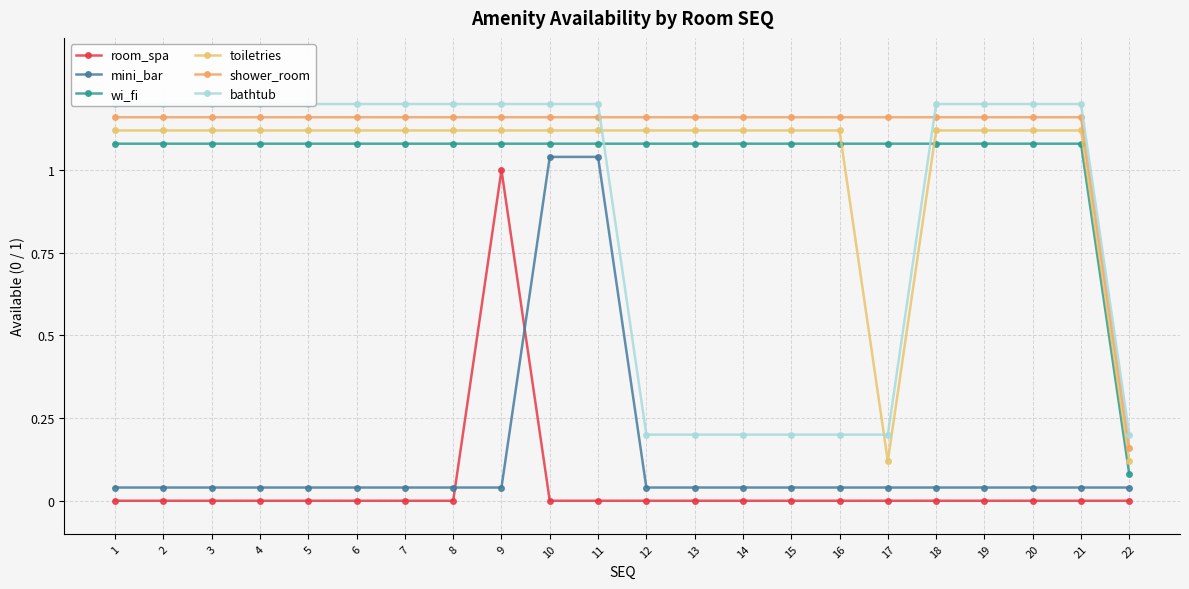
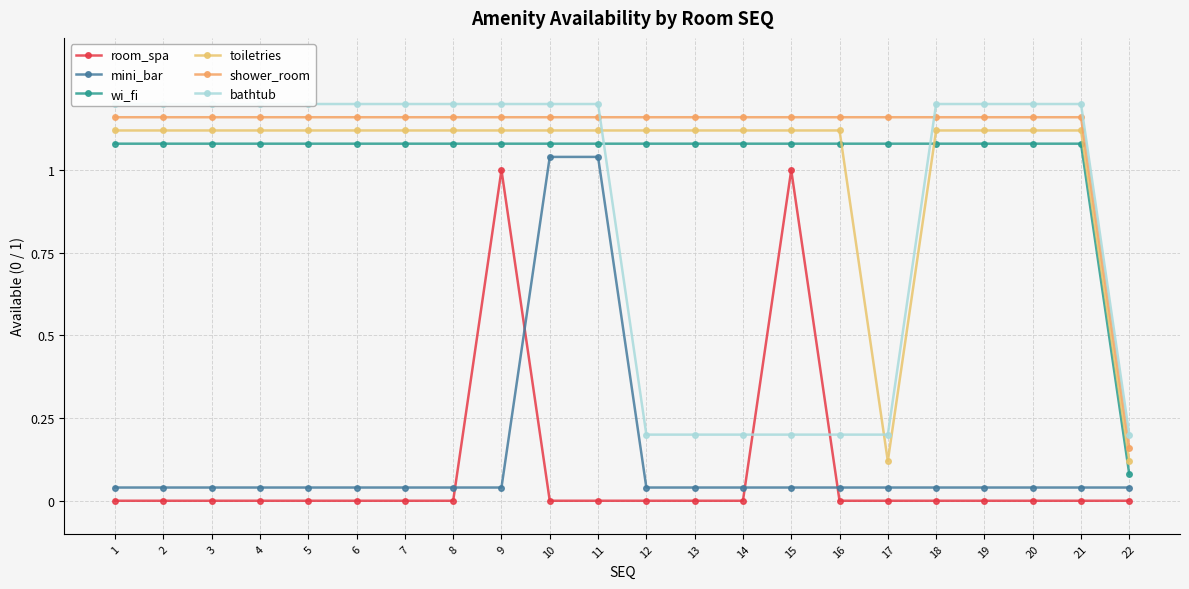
  {
    "room_spa": {
      "1": 0,
      "2": 0,
      "3": 0,
      "4": 0,
      "5": 0,
      "6": 0,
      "7": 0,
      "8": 0,
      "9": 1,
      "10": 0,
      "11": 0,
      "12": 0,
      "13": 0,
      "14": 0,
-     "15": 0,
+     "15": 1,
      "16": 0,
      "17": 0,
      "18": 0,
      "19": 0,
      "20": 0,
      "21": 0,
      "22": 0
    },
    "bathtub": {
      "6": 1.20,
      "7": 1.20,
      "8": 1.20,
      "9": 1.20,
      "10": 1.20,
      "11": 1.20,
      "12": 0.20,
      "13": 0.20,
      "14": 0.20,
      "15": 0.20,
      "16": 0.20,
      "17": 0.20,
      "18": 1.20,
      "19": 1.20,
      "20": 1.20,
      "21": 1.20,
      "22": 0.20
    }
  }
